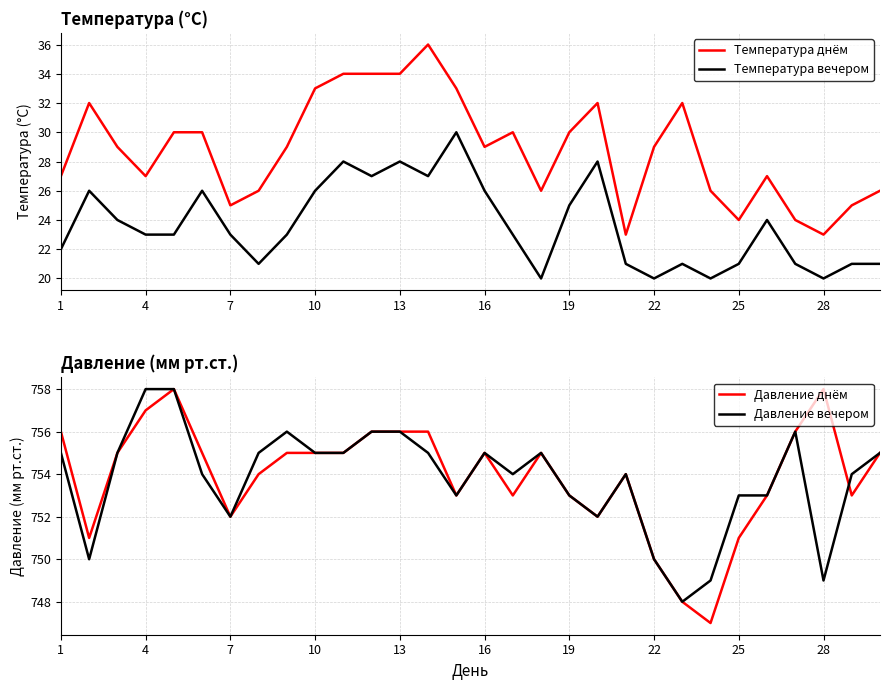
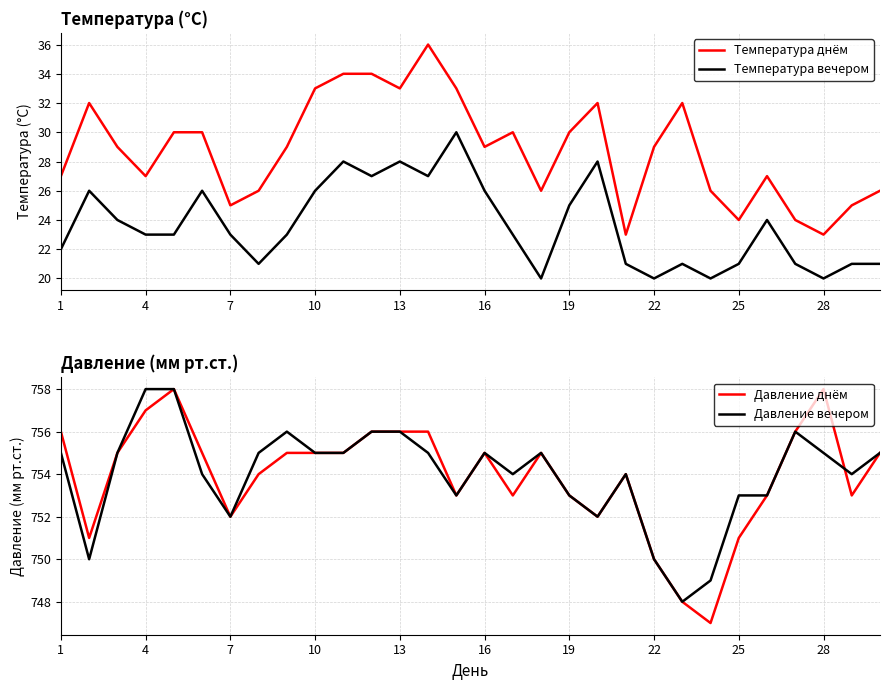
  {
    "Температура (°C)": {
      "Температура днём": {
        "1": 27,
        "4": 27,
        "7": 25,
        "10": 33,
-       "13": 34,
+       "13": 33,
        "16": 29,
        "19": 30,
        "22": 29,
        "25": 24,
        "28": 23
      },
      "Температура вечером": {
        "1": 22,
        "4": 23,
        "7": 23,
        "10": 26,
        "13": 28,
        "16": 26,
        "19": 25,
        "22": 20,
        "25": 21,
        "28": 20
      }
    },
    "Давление (мм рт.ст.)": {
      "Давление днём": {
        "1": 756,
        "4": 757,
        "25": 751
      },
      "Давление вечером": {
        "1": 755,
        "4": 758,
        "25": 753,
-       "28": 749
+       "28": 755
      }
    }
  }
